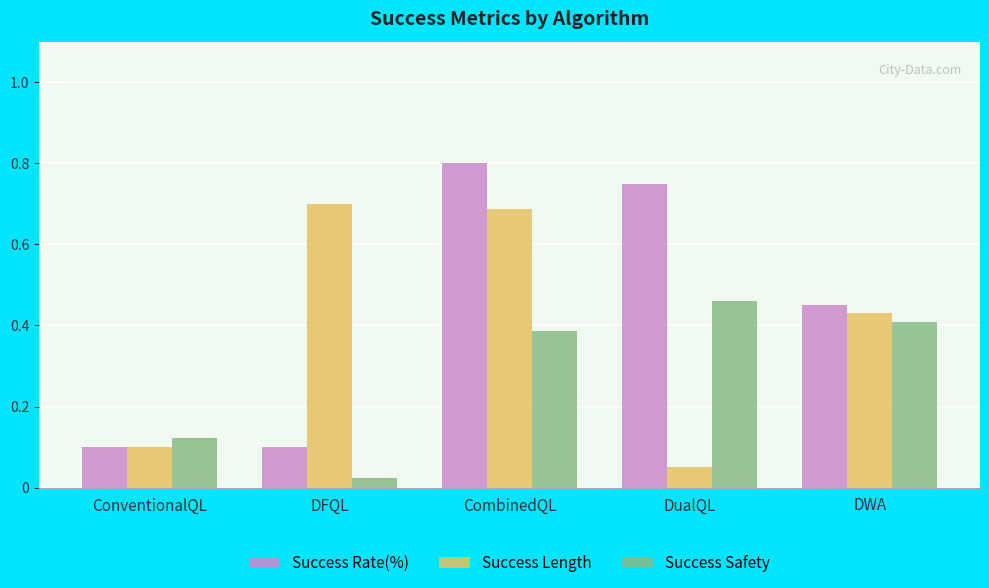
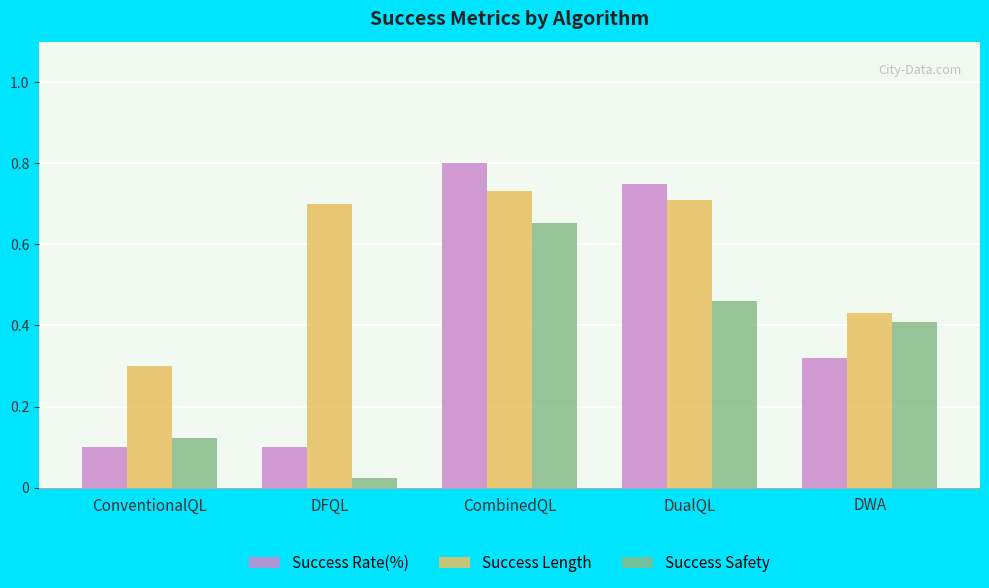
  {
    "Success Rate(%)": {
      "ConventionalQL": 0.10,
      "DFQL": 0.10,
      "CombinedQL": 0.80,
      "DualQL": 0.75,
-     "DWA": 0.45
+     "DWA": 0.32
    },
    "Success Length": {
-     "ConventionalQL": 0.1,
+     "ConventionalQL": 0.3,
      "DFQL": 0.70,
-     "CombinedQL": 0.69,
-     "DualQL": 0.05,
+     "CombinedQL": 0.73,
+     "DualQL": 0.71,
      "DWA": 0.43
    },
    "Success Safety": {
      "ConventionalQL": 0.12,
      "DFQL": 0.02,
-     "CombinedQL": 0.39,
+     "CombinedQL": 0.65,
      "DualQL": 0.46,
      "DWA": 0.41
    }
  }
